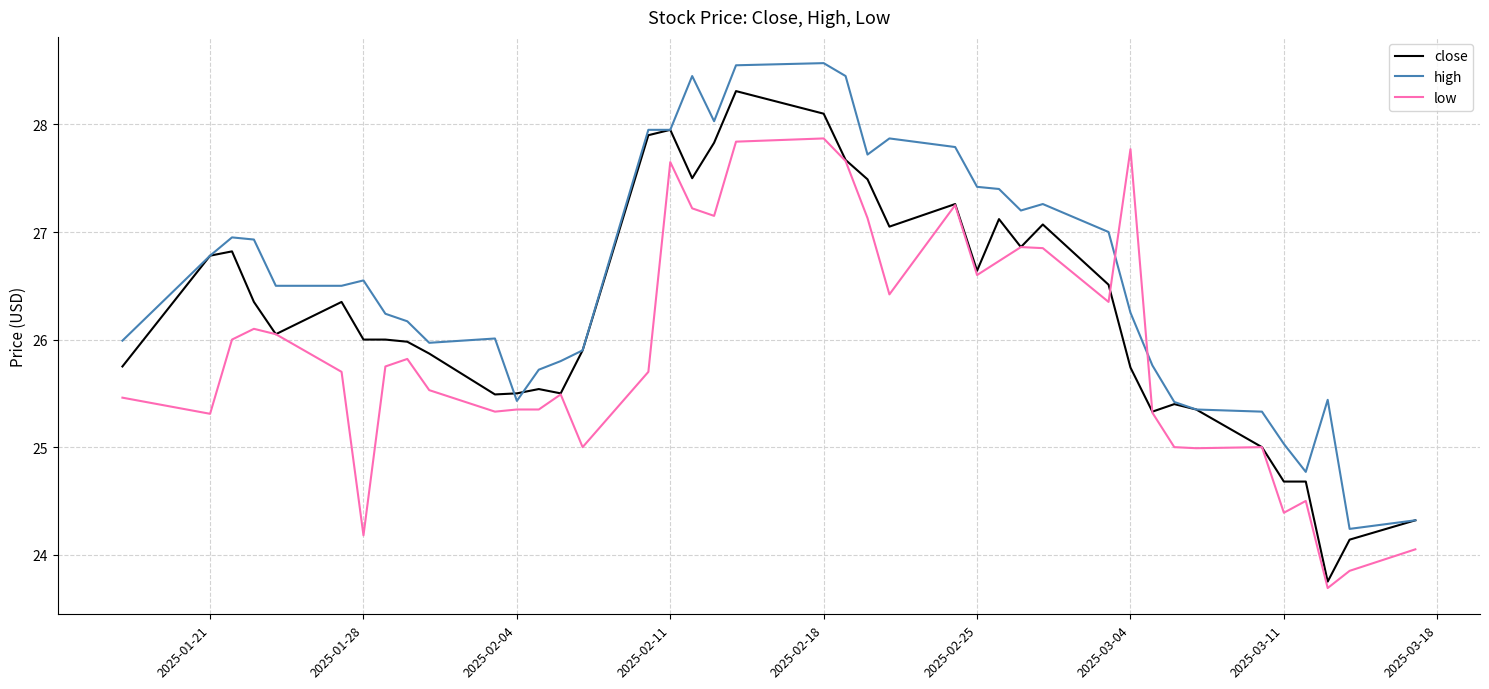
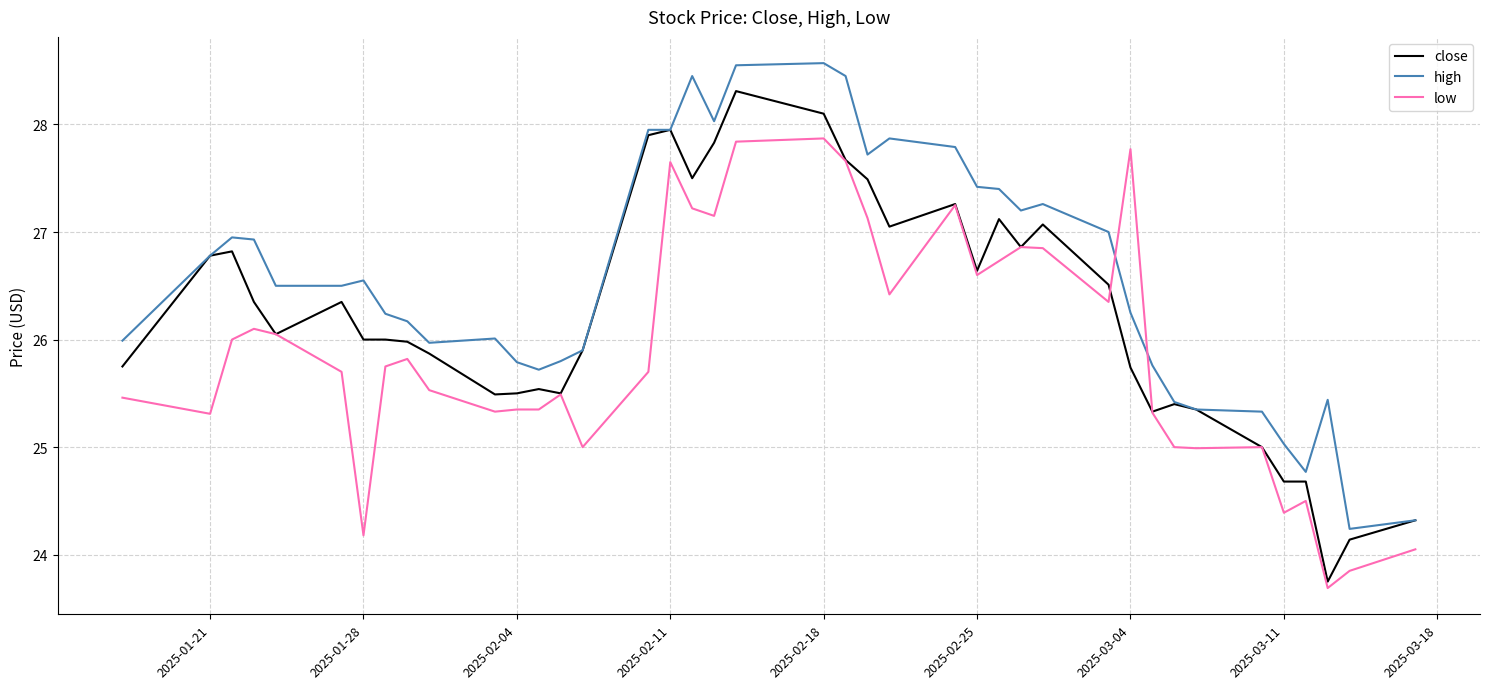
  {
    "close": {
      "2025-01-28": 26.00,
      "2025-02-04": 25.50,
      "2025-02-18": 28.10,
      "2025-02-25": 26.64,
      "2025-03-04": 25.74,
      "2025-03-11": 24.68
    },
    "high": {
      "2025-01-28": 26.55,
-     "2025-02-04": 25.43,
+     "2025-02-04": 25.79,
      "2025-02-18": 28.57,
      "2025-02-25": 27.42,
      "2025-03-04": 26.25,
      "2025-03-11": 25.03
    },
    "low": {
      "2025-01-21": 25.31,
      "2025-01-28": 24.18,
      "2025-02-04": 25.35,
      "2025-02-11": 27.65,
      "2025-02-18": 27.87,
      "2025-02-25": 26.60,
      "2025-03-04": 27.77,
      "2025-03-11": 24.39
    }
  }
